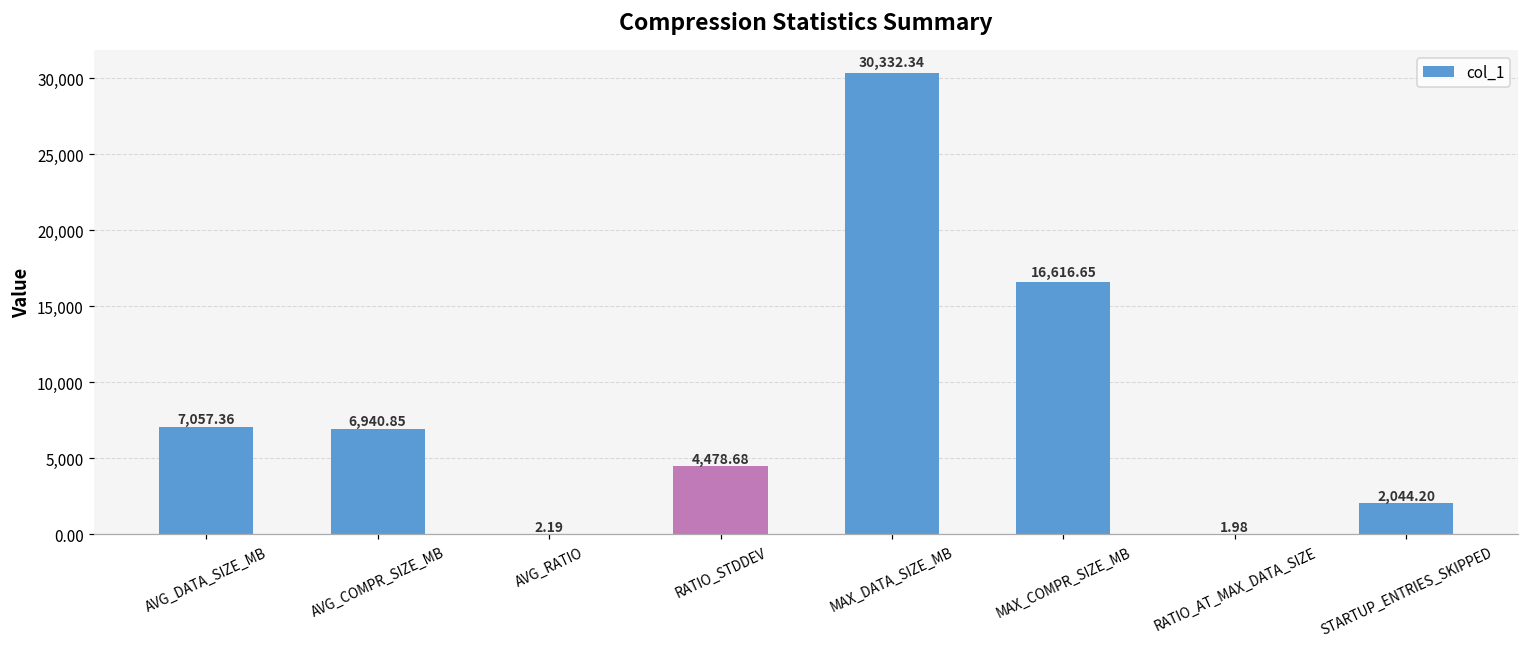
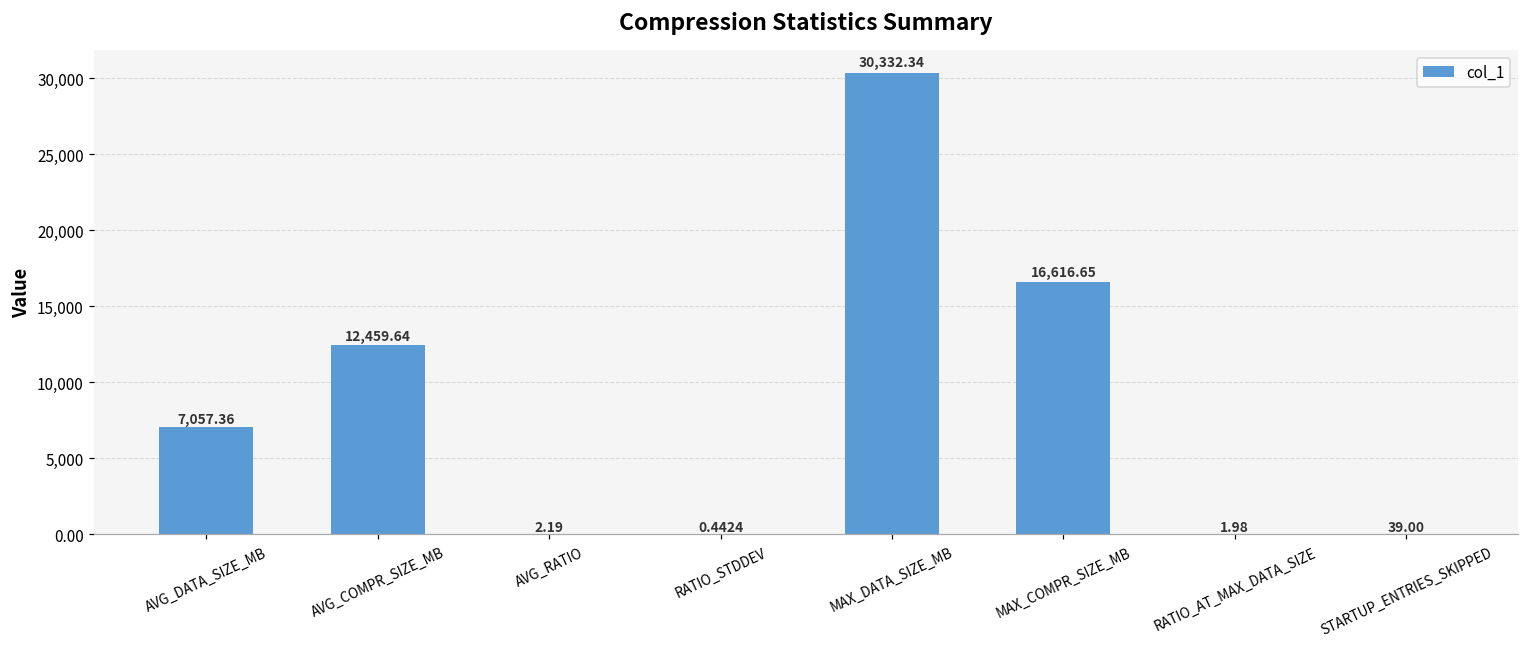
  {
    "AVG_DATA_SIZE_MB": "7,057.36",
-   "AVG_COMPR_SIZE_MB": "6,940.85",
+   "AVG_COMPR_SIZE_MB": "12,459.64",
    "AVG_RATIO": "2.19",
-   "RATIO_STDDEV": "4,478.68",
+   "RATIO_STDDEV": "0.4424",
    "MAX_DATA_SIZE_MB": "30,332.34",
    "MAX_COMPR_SIZE_MB": "16,616.65",
    "RATIO_AT_MAX_DATA_SIZE": "1.98",
-   "STARTUP_ENTRIES_SKIPPED": "2,044.20"
+   "STARTUP_ENTRIES_SKIPPED": "39.00"
  }
